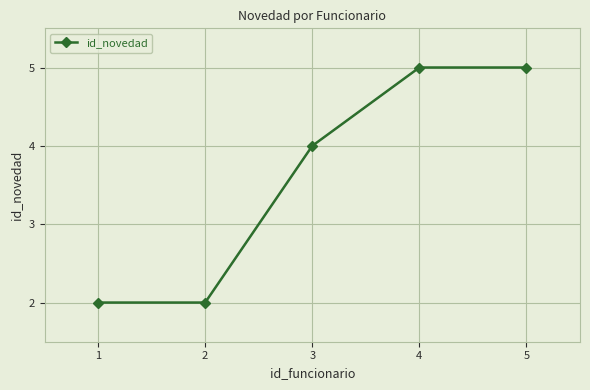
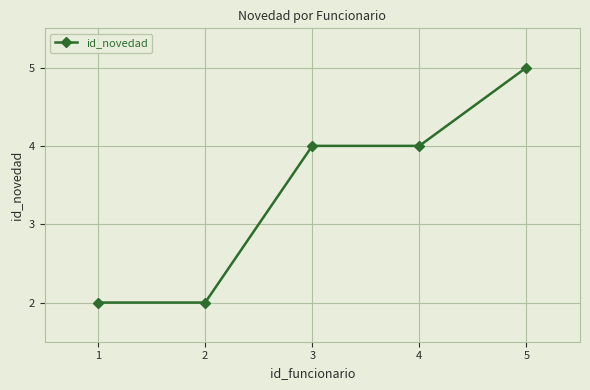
  {
    "1": 2,
    "2": 2,
    "3": 4,
-   "4": 5,
+   "4": 4,
    "5": 5
  }
